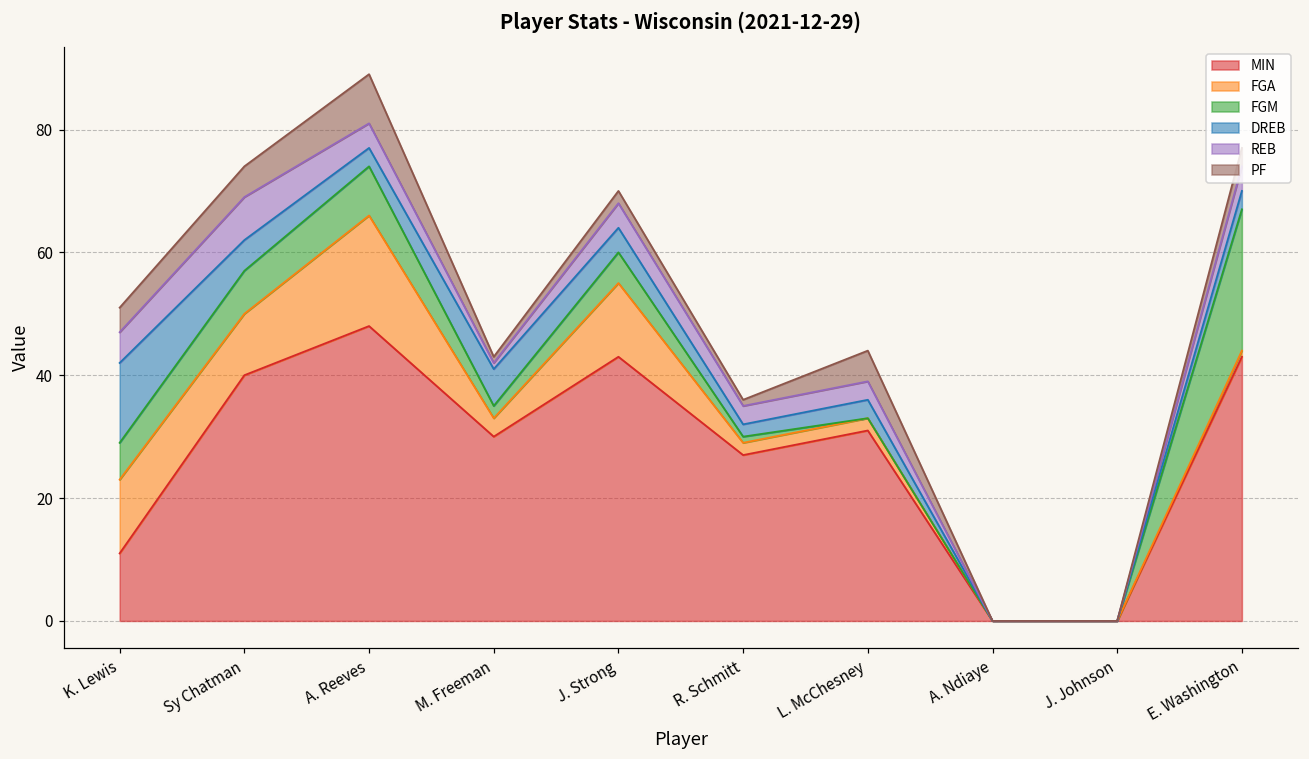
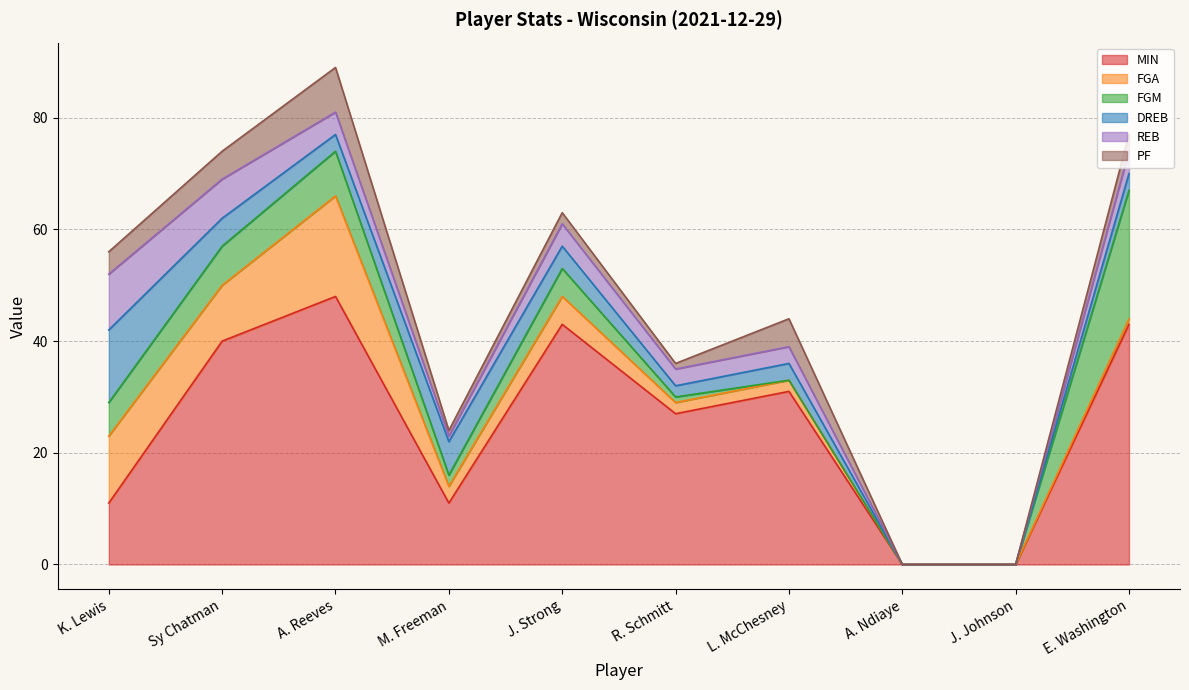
  {
    "MIN": {
      "K. Lewis": 11,
      "Sy Chatman": 40,
      "A. Reeves": 48,
-     "M. Freeman": 30,
+     "M. Freeman": 11,
      "J. Strong": 43,
      "R. Schmitt": 27,
      "L. McChesney": 31,
      "E. Washington": 43
    },
    "FGA": {
      "K. Lewis": 12,
      "Sy Chatman": 10,
      "A. Reeves": 18,
      "M. Freeman": 3,
-     "J. Strong": 12,
+     "J. Strong": 5,
      "R. Schmitt": 2,
      "E. Washington": 1
    },
    "FGM": {
      "K. Lewis": 6,
      "Sy Chatman": 7,
      "A. Reeves": 8,
      "M. Freeman": 2,
      "J. Strong": 5,
      "R. Schmitt": 1,
      "E. Washington": 23
    },
    "DREB": {
      "K. Lewis": 13,
      "Sy Chatman": 5,
      "A. Reeves": 3,
      "M. Freeman": 6,
      "J. Strong": 4,
      "R. Schmitt": 2,
      "L. McChesney": 3,
      "E. Washington": 3
    },
    "REB": {
-     "K. Lewis": 5,
+     "K. Lewis": 10,
      "Sy Chatman": 7,
      "A. Reeves": 4,
      "M. Freeman": 1,
      "J. Strong": 4,
      "R. Schmitt": 3,
      "L. McChesney": 3
    },
    "PF": {
      "K. Lewis": 4,
      "Sy Chatman": 5,
      "A. Reeves": 8,
      "M. Freeman": 1,
      "J. Strong": 2,
      "R. Schmitt": 1,
      "L. McChesney": 5
    }
  }
